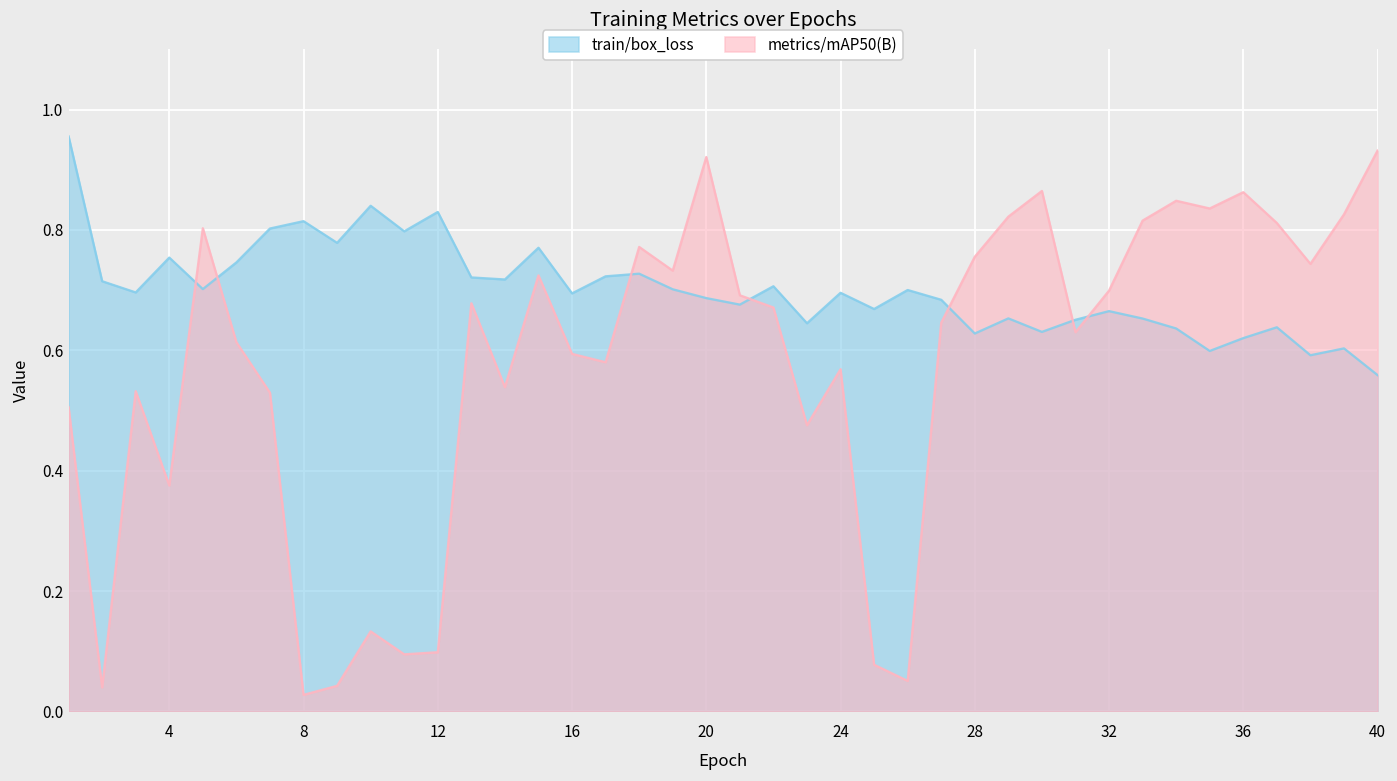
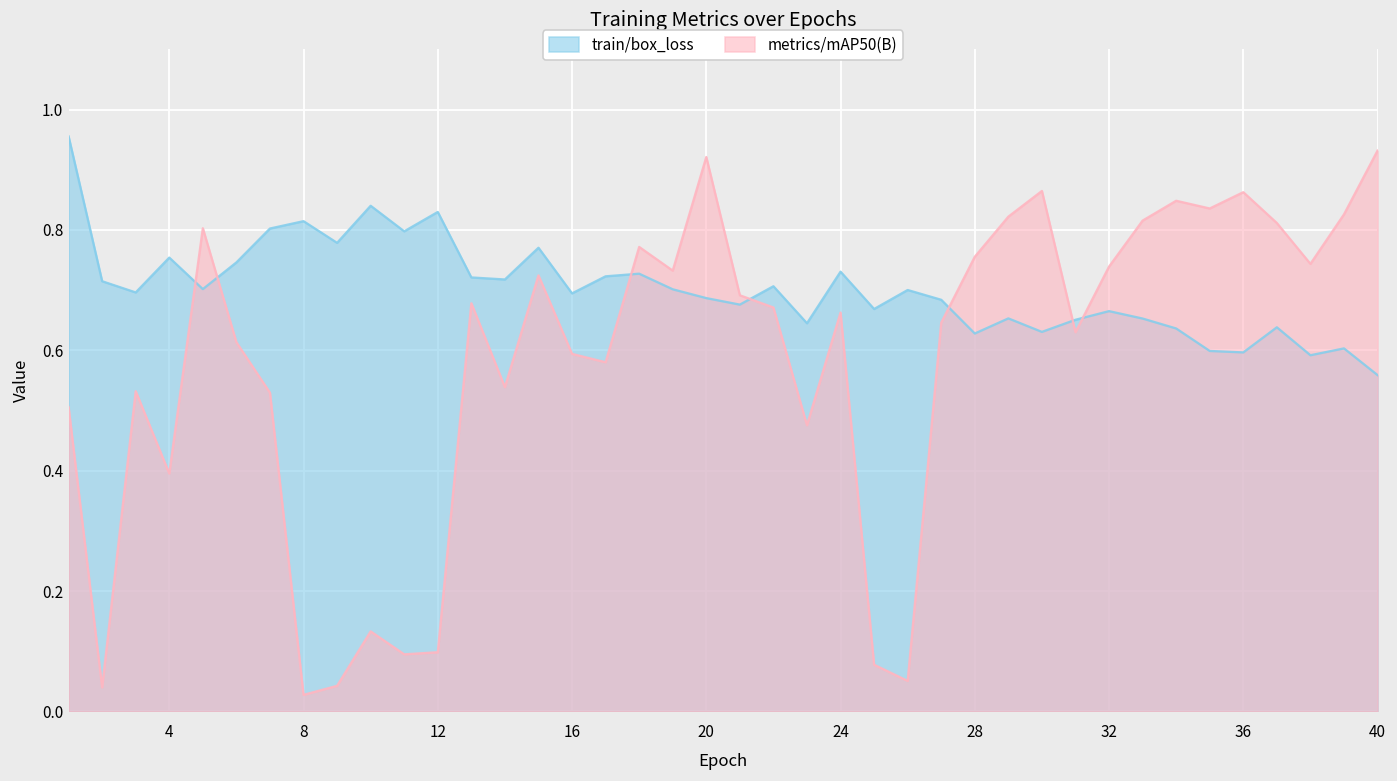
  {
    "train/box_loss": {
      "4": 0.75,
      "8": 0.81,
      "12": 0.83,
      "16": 0.69,
      "20": 0.69,
-     "24": 0.70,
+     "24": 0.73,
      "28": 0.63,
      "32": 0.67,
-     "36": 0.62,
+     "36": 0.60,
      "40": 0.56
    },
    "metrics/mAP50(B)": {
-     "4": 0.38,
+     "4": 0.40,
      "8": 0.03,
      "12": 0.10,
      "16": 0.59,
      "20": 0.92,
-     "24": 0.57,
+     "24": 0.66,
      "28": 0.76,
-     "32": 0.70,
+     "32": 0.74,
      "36": 0.86,
      "40": 0.93
    }
  }
